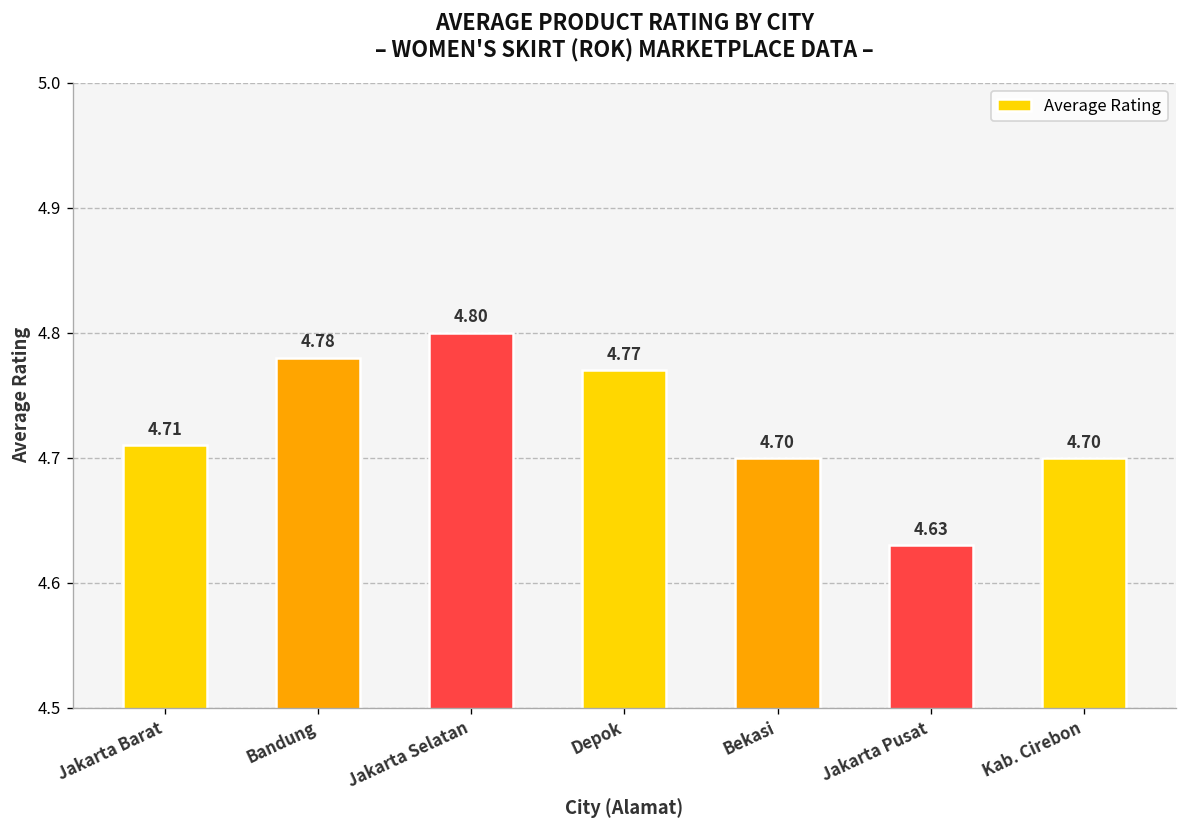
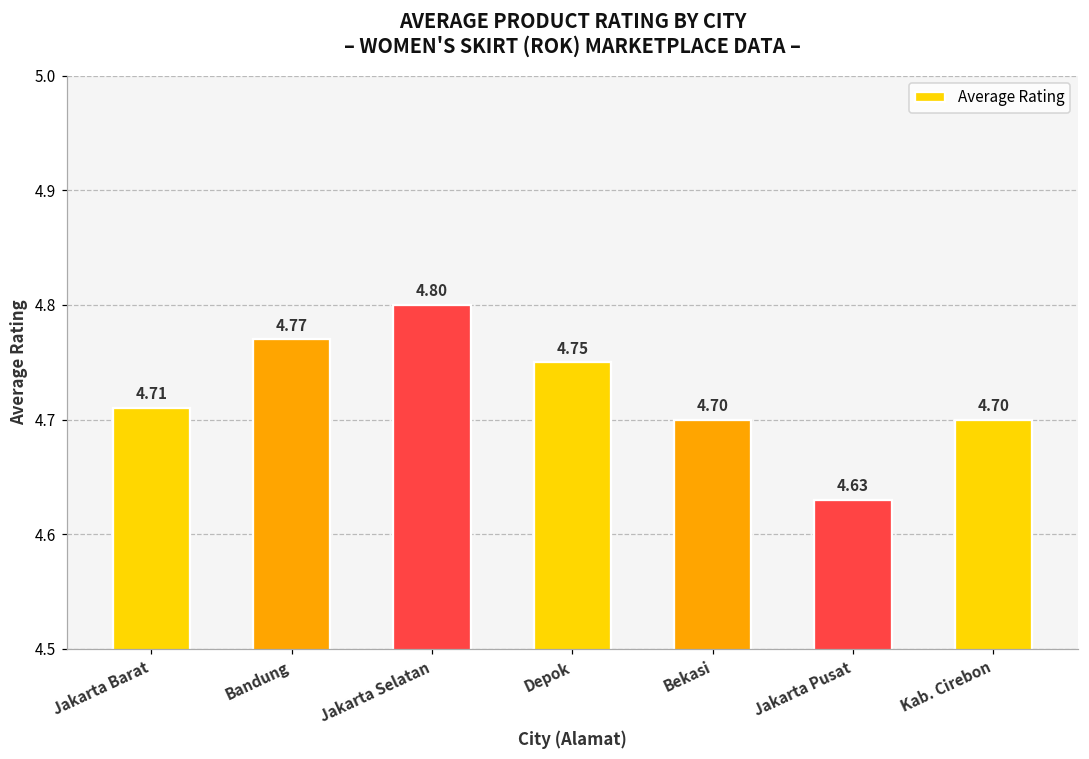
  {
    "Jakarta Barat": 4.71,
-   "Bandung": 4.78,
+   "Bandung": 4.77,
    "Jakarta Selatan": 4.80,
-   "Depok": 4.77,
+   "Depok": 4.75,
    "Bekasi": 4.70,
    "Jakarta Pusat": 4.63,
    "Kab. Cirebon": 4.70
  }
